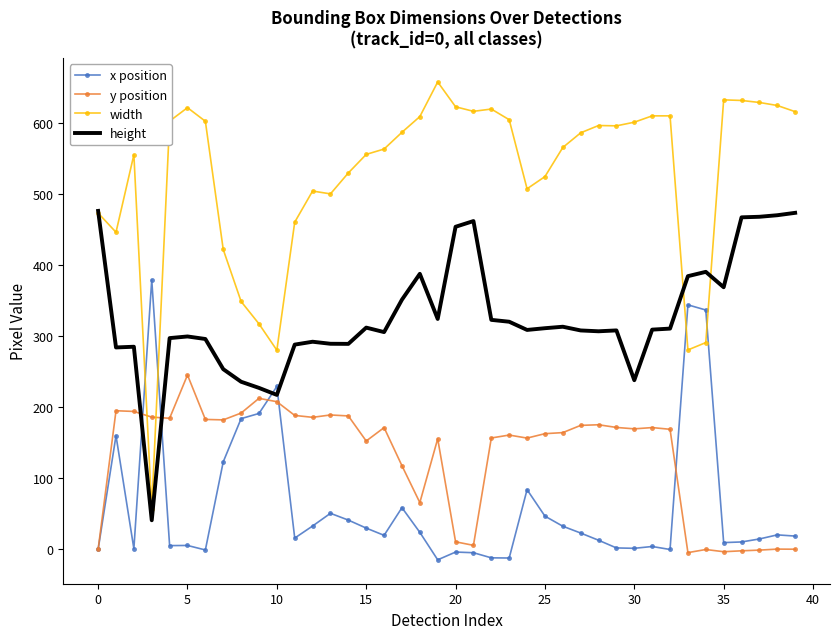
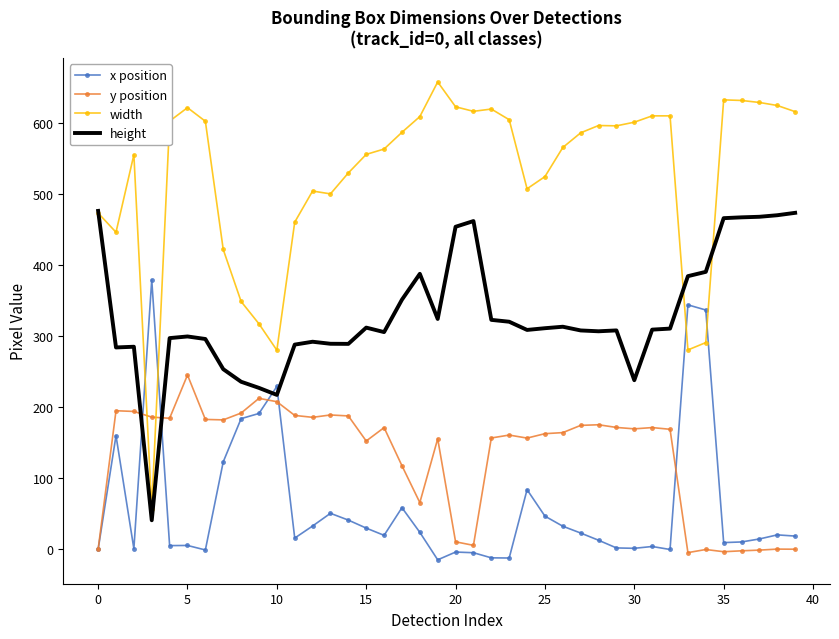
  {
    "x position": {
      "5": 10,
      "10": 230,
      "15": 30,
      "20": 0,
      "25": 50,
      "30": 0,
      "35": 10
    },
    "y position": {
      "5": 250,
      "10": 210,
      "15": 150,
      "20": 10,
      "25": 160,
      "30": 170,
      "35": 0
    },
    "width": {
      "5": 620,
      "10": 280,
      "15": 560,
      "20": 620,
      "25": 520,
      "30": 600,
      "35": 630
    },
    "height": {
      "5": 300,
      "10": 220,
      "15": 310,
      "20": 450,
      "25": 310,
      "30": 240,
-     "35": 370
+     "35": 470
    }
  }
